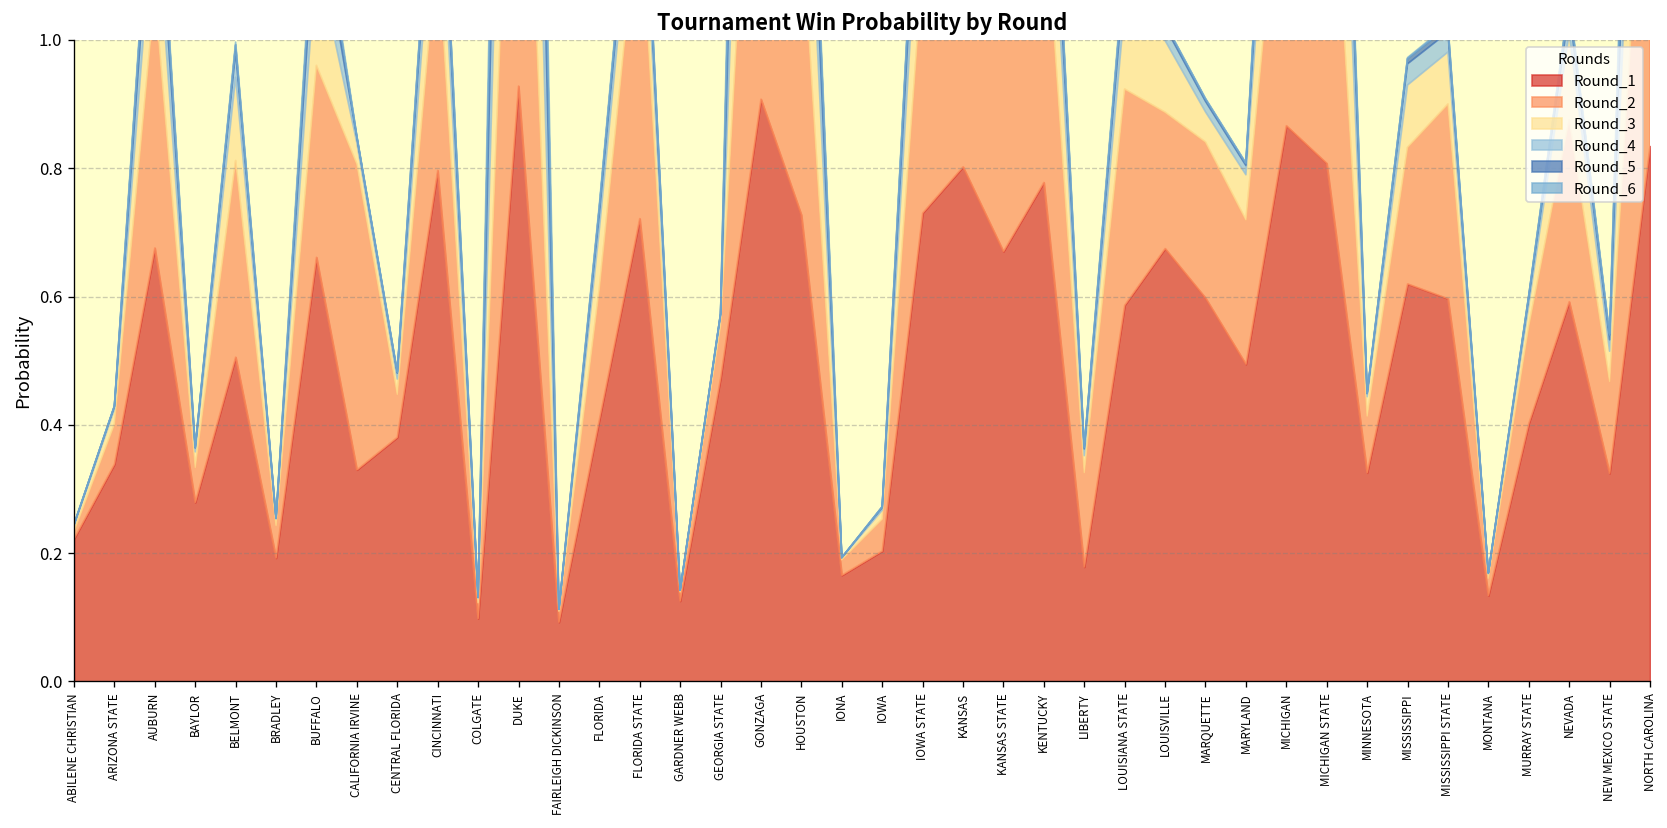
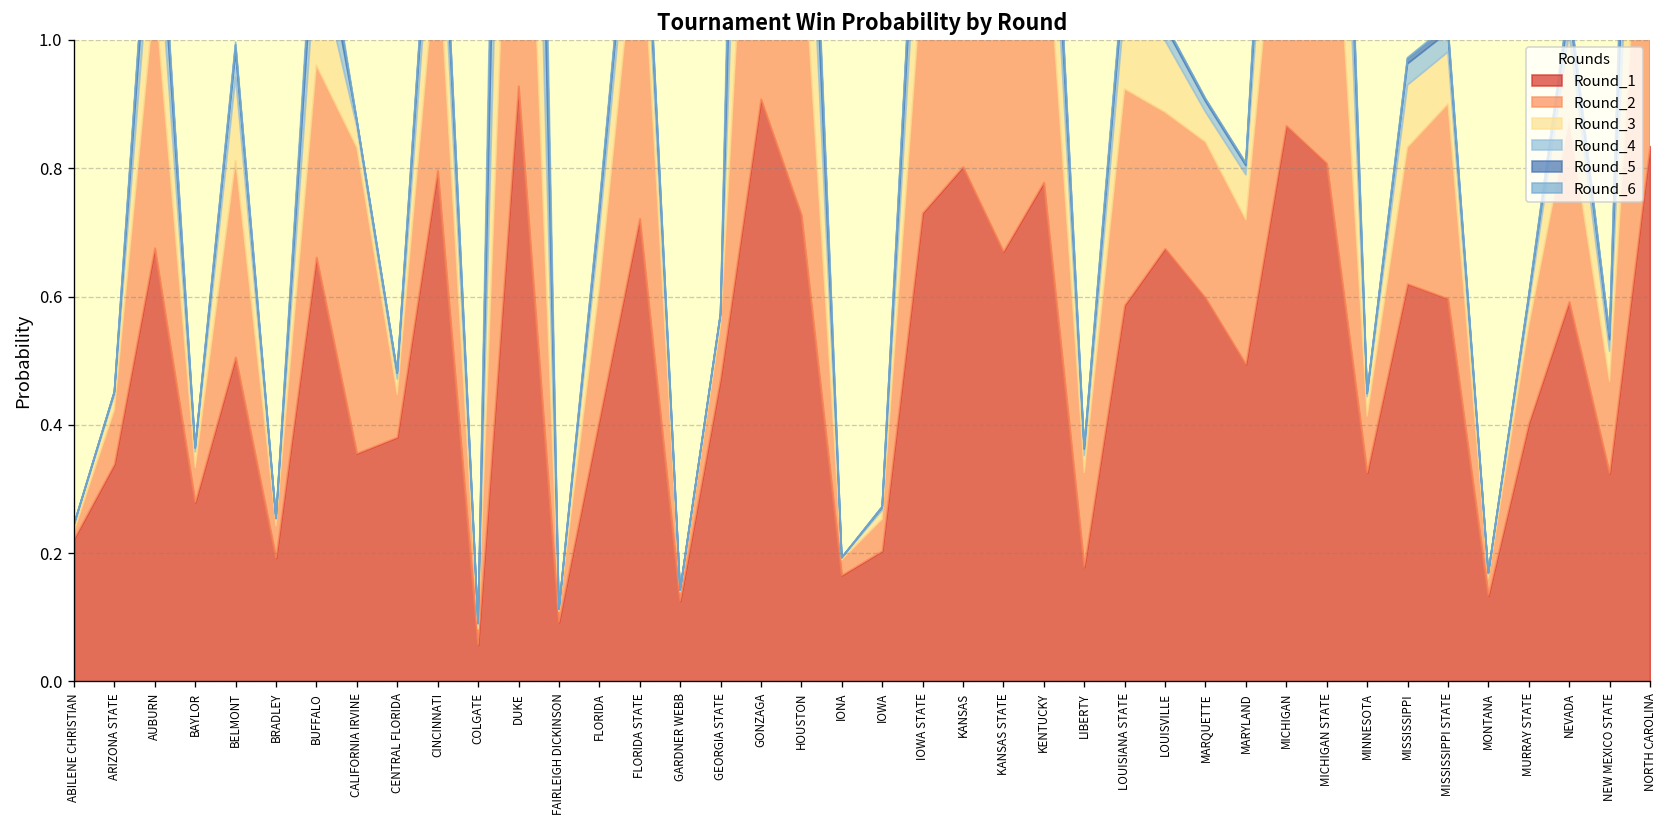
  {
    "Round_1": {
      "ABILENE CHRISTIAN": 0.22,
      "ARIZONA STATE": 0.34,
      "AUBURN": 0.68,
      "BAYLOR": 0.28,
      "BELMONT": 0.51,
      "BRADLEY": 0.19,
      "BUFFALO": 0.66,
-     "CALIFORNIA IRVINE": 0.33,
+     "CALIFORNIA IRVINE": 0.36,
      "CENTRAL FLORIDA": 0.38,
      "CINCINNATI": 0.80,
-     "COLGATE": 0.10,
+     "COLGATE": 0.06,
      "DUKE": 0.93,
      "FAIRLEIGH DICKINSON": 0.09,
      "FLORIDA": 0.41,
      "FLORIDA STATE": 0.72,
      "GARDNER WEBB": 0.13,
      "GEORGIA STATE": 0.47,
      "GONZAGA": 0.91,
      "HOUSTON": 0.73,
      "IONA": 0.17,
      "IOWA": 0.20,
      "IOWA STATE": 0.73,
      "KANSAS": 0.80,
      "KANSAS STATE": 0.67,
      "KENTUCKY": 0.78,
      "LIBERTY": 0.18,
      "LOUISIANA STATE": 0.59,
      "LOUISVILLE": 0.67,
      "MARQUETTE": 0.60,
      "MARYLAND": 0.49,
      "MICHIGAN": 0.87,
      "MICHIGAN STATE": 0.81,
      "MINNESOTA": 0.33,
      "MISSISSIPPI": 0.62,
      "MISSISSIPPI STATE": 0.60,
      "MONTANA": 0.13,
      "MURRAY STATE": 0.40,
      "NEVADA": 0.59,
      "NEW MEXICO STATE": 0.32,
      "NORTH CAROLINA": 0.83
    },
    "Round_2": {
      "ABILENE CHRISTIAN": 0.01,
-     "ARIZONA STATE": 0.06,
+     "ARIZONA STATE": 0.08,
      "BAYLOR": 0.05,
      "BELMONT": 0.31,
      "BRADLEY": 0.05,
      "BUFFALO": 0.30,
      "CALIFORNIA IRVINE": 0.48,
      "CENTRAL FLORIDA": 0.07,
      "COLGATE": 0.02,
      "FLORIDA": 0.20,
      "GEORGIA STATE": 0.08,
      "IOWA": 0.05,
      "LIBERTY": 0.15,
      "LOUISIANA STATE": 0.34,
      "LOUISVILLE": 0.21,
      "MARQUETTE": 0.24,
      "MARYLAND": 0.23,
      "MINNESOTA": 0.09,
      "MISSISSIPPI": 0.21,
      "MISSISSIPPI STATE": 0.30,
      "MONTANA": 0.03,
      "MURRAY STATE": 0.15,
      "NEW MEXICO STATE": 0.14
    },
    "Round_3": {
      "BAYLOR": 0.02,
      "BELMONT": 0.13,
      "CALIFORNIA IRVINE": 0.03,
      "CENTRAL FLORIDA": 0.02,
      "FLORIDA": 0.09,
      "LIBERTY": 0.03,
      "LOUISVILLE": 0.11,
      "MARQUETTE": 0.05,
      "MARYLAND": 0.07,
      "MINNESOTA": 0.03,
      "MISSISSIPPI": 0.10,
      "MISSISSIPPI STATE": 0.08,
      "MURRAY STATE": 0.03,
      "NEW MEXICO STATE": 0.05
    }
  }
